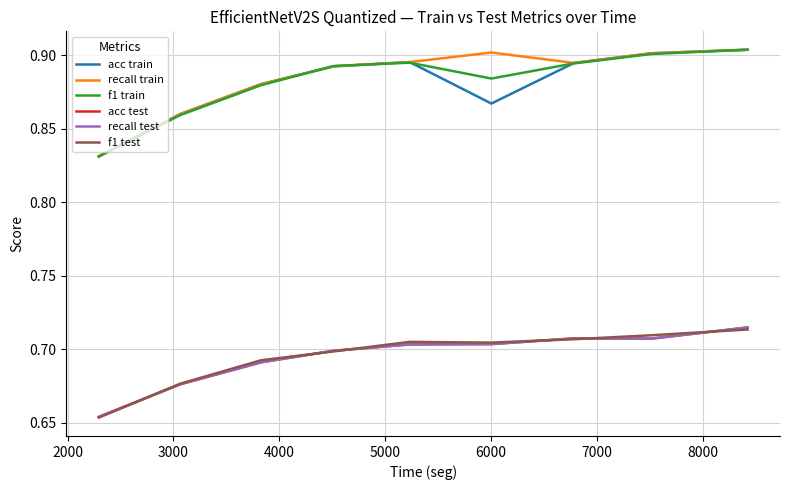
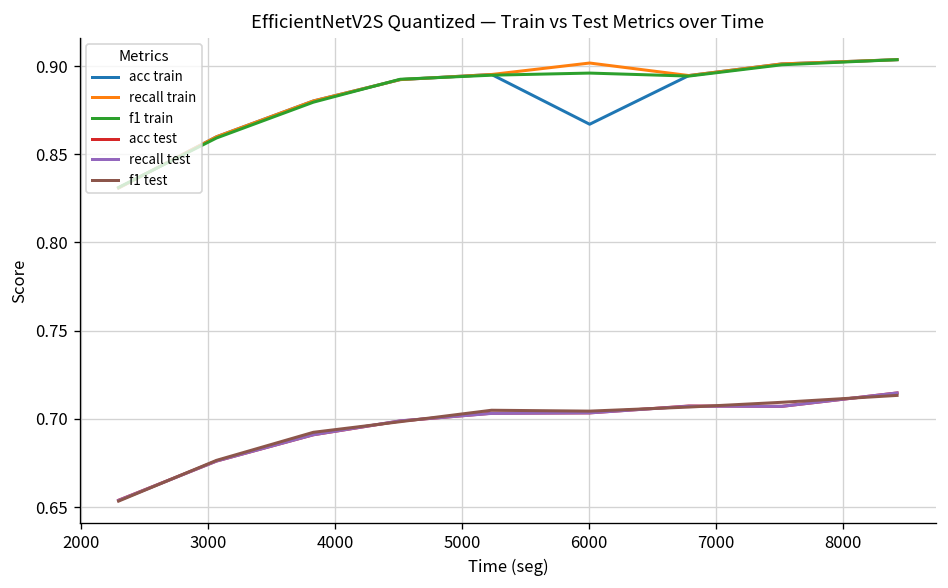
  {
    "acc train": {
      "6000": 0.867
    },
    "recall train": {
      "6000": 0.902
    },
    "f1 train": {
-     "6000": 0.884
+     "6000": 0.896
    }
  }
